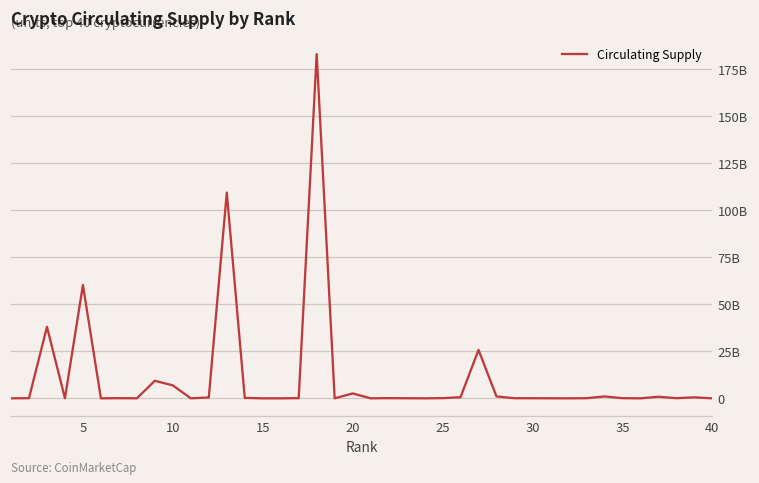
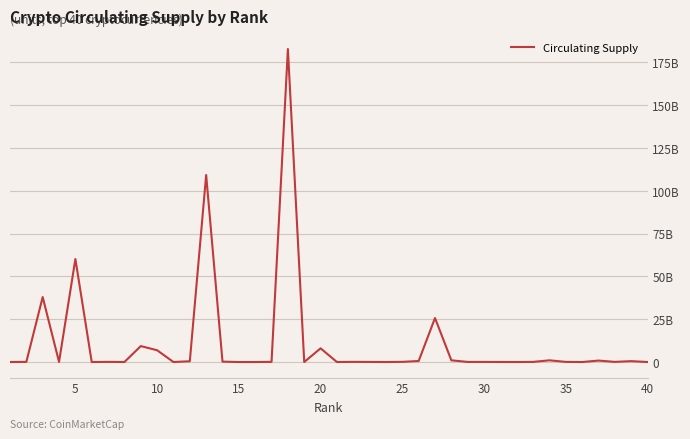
  {
    "5": 60000000000,
    "10": 7000000000,
    "15": 0,
-   "20": 3000000000,
+   "20": 8000000000,
    "25": 0,
    "30": 0,
    "35": 0,
    "40": 0
  }
